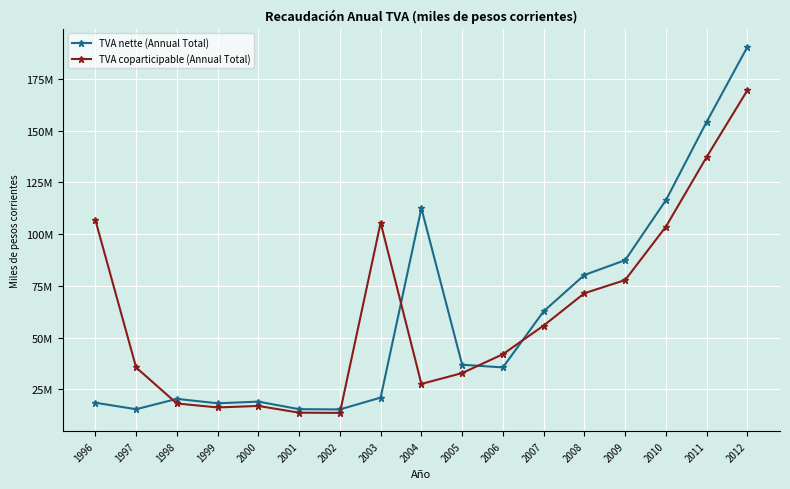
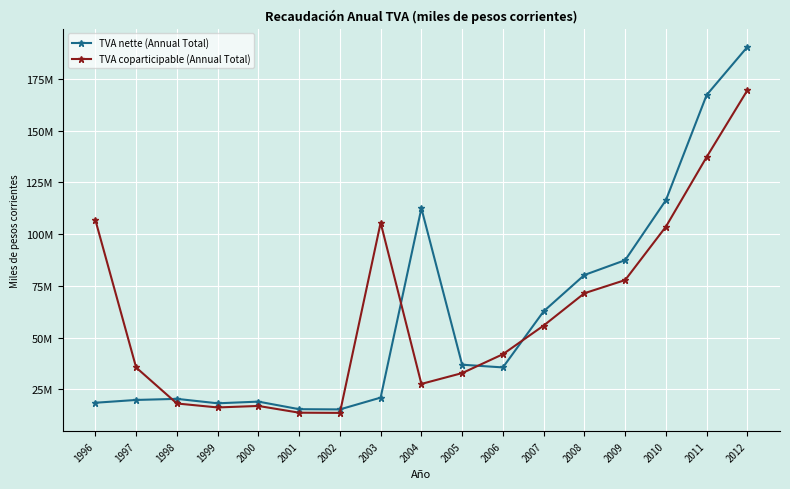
  {
    "TVA nette (Annual Total)": {
      "1996": 18000000,
-     "1997": 15000000,
+     "1997": 20000000,
      "1998": 20000000,
      "1999": 18000000,
      "2000": 19000000,
      "2001": 15000000,
      "2002": 15000000,
      "2003": 21000000,
      "2004": 112000000,
      "2005": 37000000,
      "2006": 36000000,
      "2007": 63000000,
      "2008": 80000000,
      "2009": 87000000,
      "2010": 116000000,
-     "2011": 154000000,
+     "2011": 167000000,
      "2012": 190000000
    },
    "TVA coparticipable (Annual Total)": {
      "1996": 107000000,
      "1997": 36000000,
      "1998": 18000000,
      "1999": 16000000,
      "2000": 17000000,
      "2001": 14000000,
      "2002": 14000000,
      "2003": 105000000,
      "2004": 28000000,
      "2005": 33000000,
      "2006": 42000000,
      "2007": 56000000,
      "2008": 71000000,
      "2009": 78000000,
      "2010": 104000000,
      "2011": 137000000,
      "2012": 170000000
    }
  }
